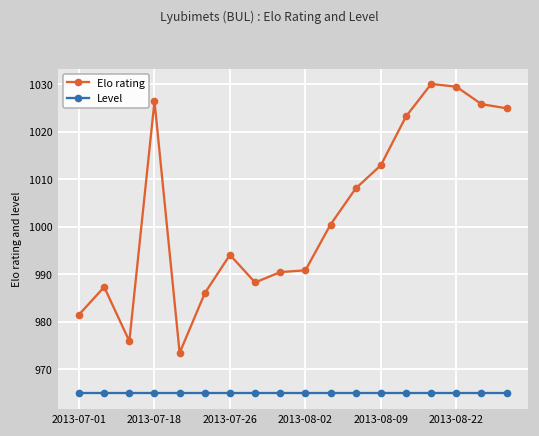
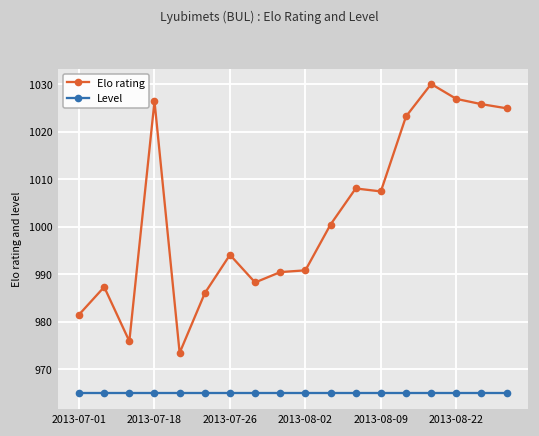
  {
    "Elo rating": {
      "2013-07-01": 981,
      "2013-07-18": 1026,
      "2013-07-26": 994,
      "2013-08-02": 991,
-     "2013-08-09": 1013,
-     "2013-08-22": 1029
+     "2013-08-09": 1007,
+     "2013-08-22": 1027
    },
    "Level": {
      "2013-07-01": 965,
      "2013-07-18": 965,
      "2013-07-26": 965,
      "2013-08-02": 965,
      "2013-08-09": 965,
      "2013-08-22": 965
    }
  }
